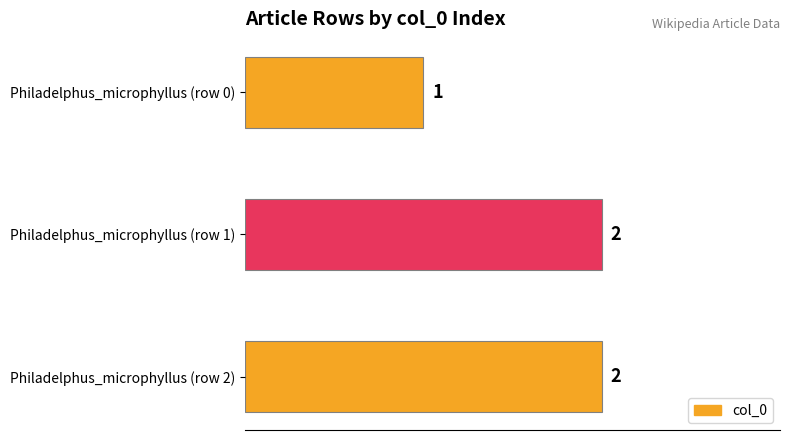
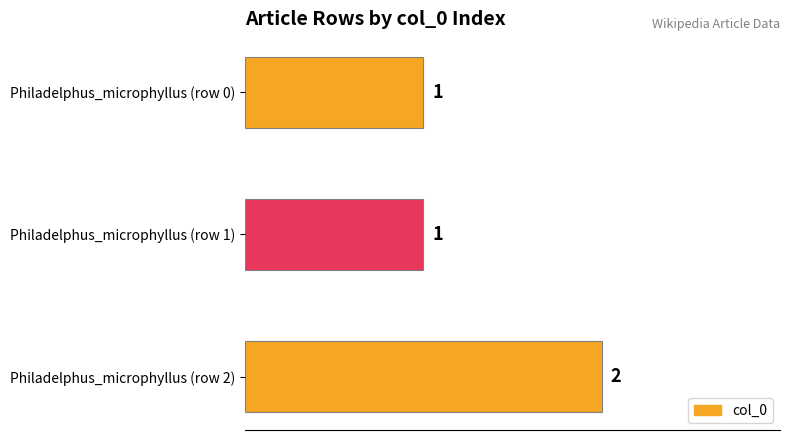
  {
    "Philadelphus_microphyllus (row 0)": 1,
-   "Philadelphus_microphyllus (row 1)": 2,
+   "Philadelphus_microphyllus (row 1)": 1,
    "Philadelphus_microphyllus (row 2)": 2
  }
